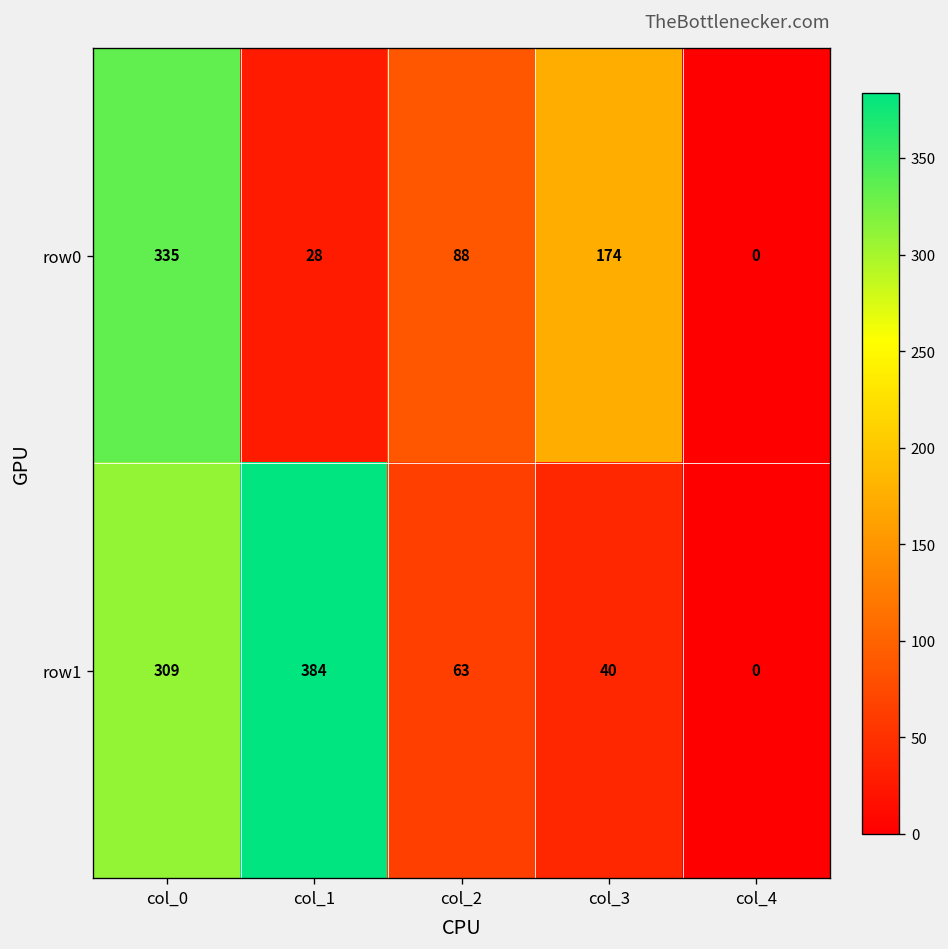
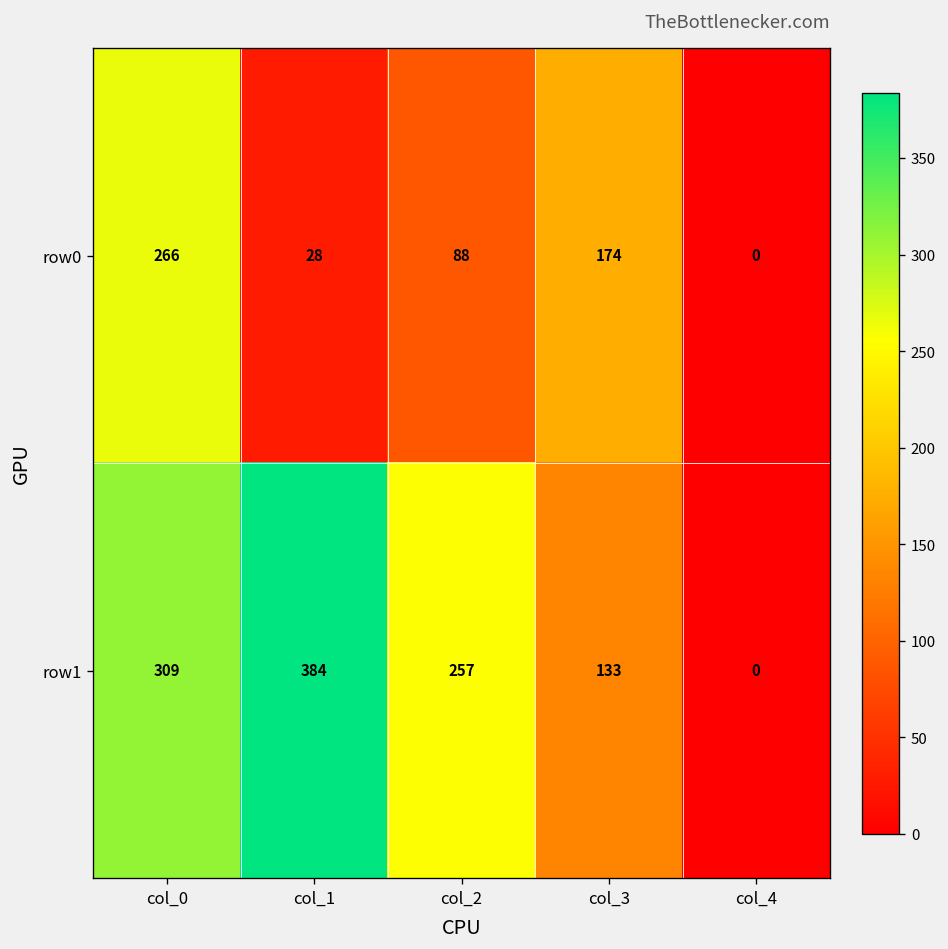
  {
    "row0": {
-     "col_0": 335,
+     "col_0": 266,
      "col_1": 28,
      "col_2": 88,
      "col_3": 174,
      "col_4": 0
    },
    "row1": {
      "col_0": 309,
      "col_1": 384,
-     "col_2": 63,
-     "col_3": 40,
+     "col_2": 257,
+     "col_3": 133,
      "col_4": 0
    }
  }
